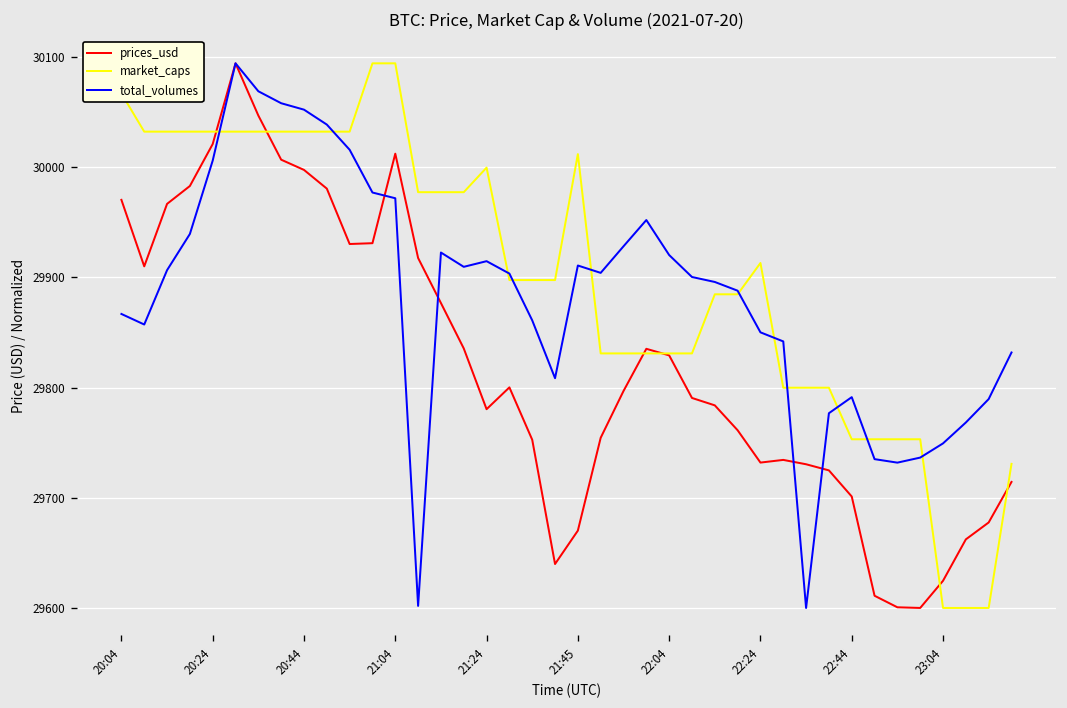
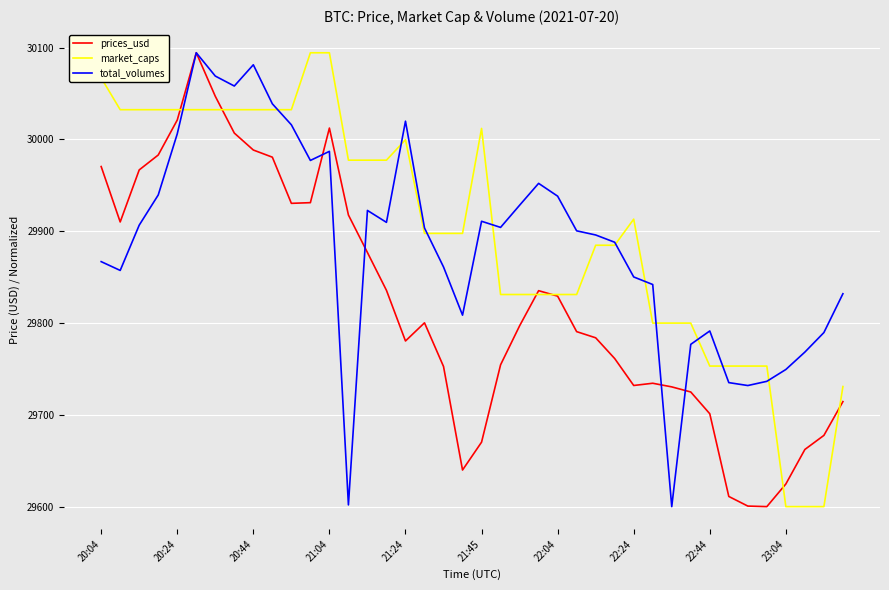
  {
    "prices_usd": {
      "20:04": 29970,
      "20:24": 30020,
-     "20:44": 30000,
+     "20:44": 29990,
      "21:04": 30010,
      "21:24": 29780,
      "21:45": 29670,
      "22:24": 29730,
      "22:44": 29700,
      "23:04": 29620
    },
    "market_caps": {
      "20:24": 30030,
      "20:44": 30030,
      "21:04": 30090,
      "21:24": 30000,
      "21:45": 30010,
      "22:24": 29910,
      "22:44": 29750,
      "23:04": 29600
    },
    "total_volumes": {
      "20:04": 29870,
      "20:24": 30010,
-     "20:44": 30050,
-     "21:04": 29970,
-     "21:24": 29910,
+     "20:44": 30080,
+     "21:04": 29990,
+     "21:24": 30020,
      "21:45": 29910,
-     "22:04": 29920,
+     "22:04": 29940,
      "22:24": 29850,
      "22:44": 29790,
      "23:04": 29750
    }
  }
